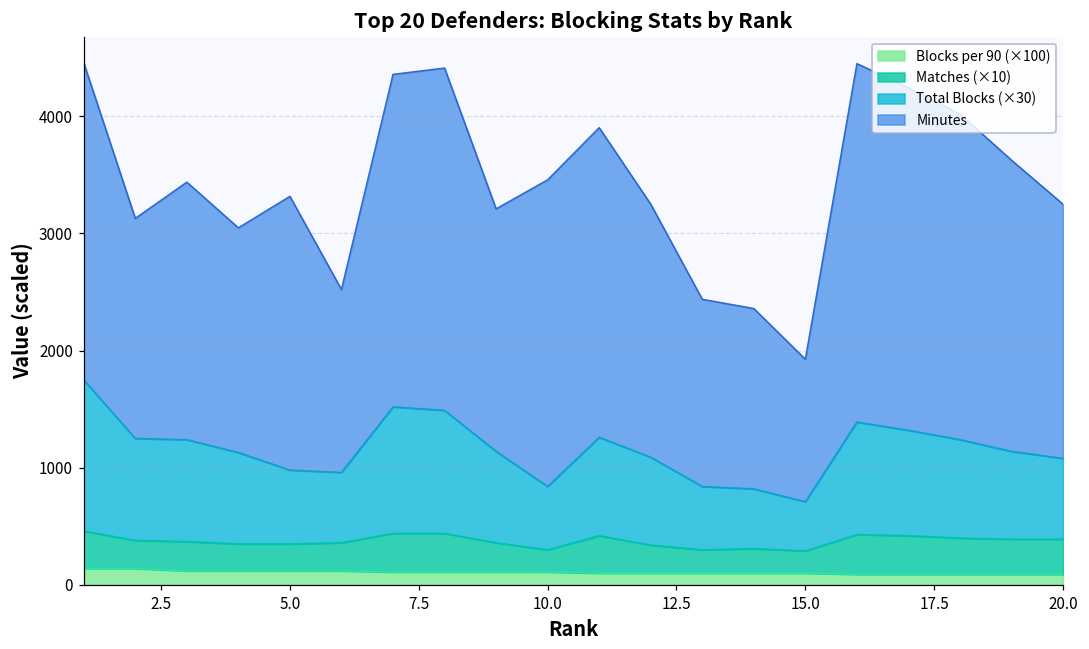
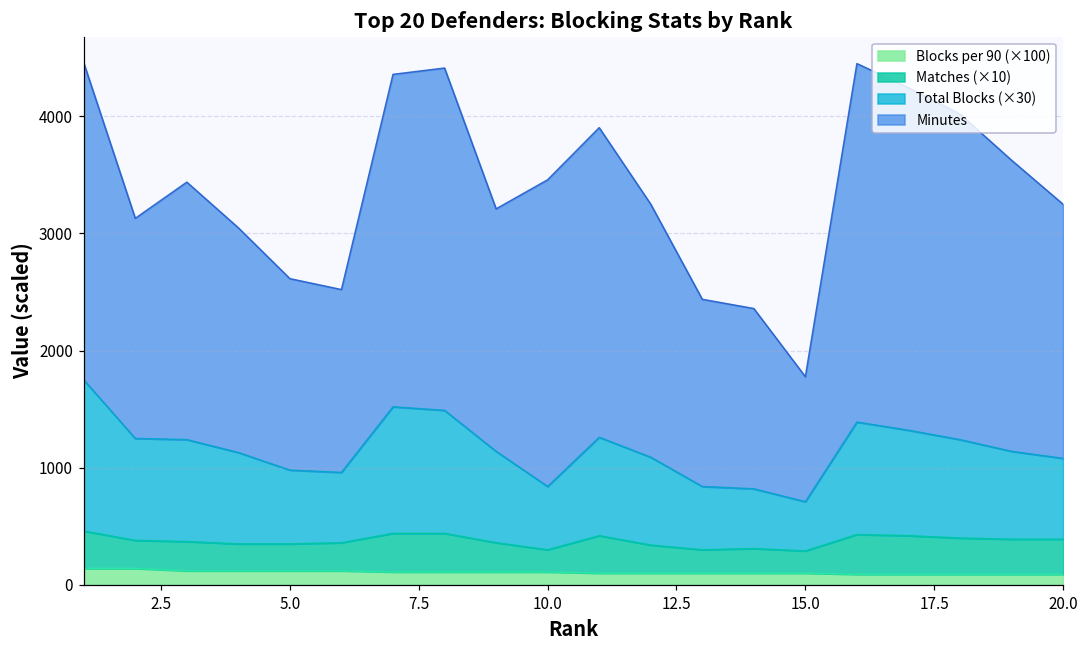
  {
    "Blocks per 90 (×100)": {
      "5.0": 120,
      "10.0": 110,
      "15.0": 100,
      "20.0": 90
    },
    "Minutes": {
-     "5.0": 2340,
+     "5.0": 1630,
      "10.0": 2620,
-     "15.0": 1220,
+     "15.0": 1070,
      "20.0": 2170
    }
  }
